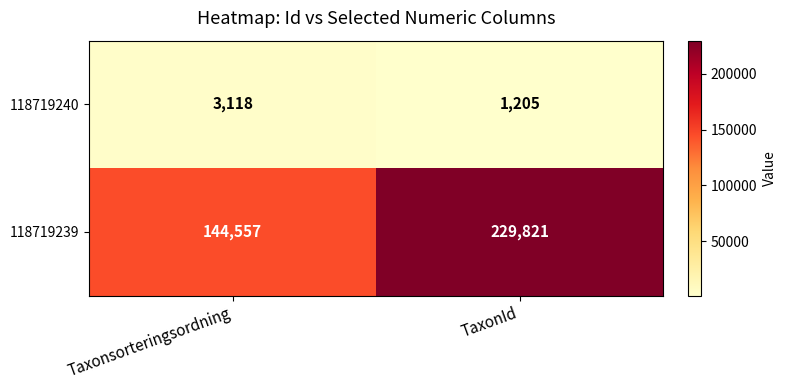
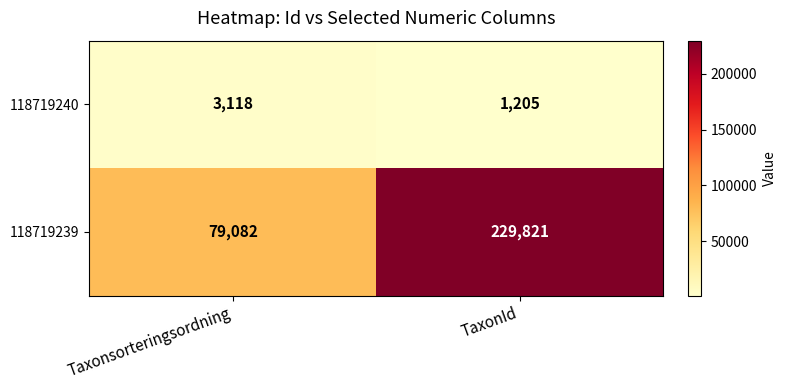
  {
    "118719240": {
      "Taxonsorteringsordning": "3,118",
      "TaxonId": "1,205"
    },
    "118719239": {
-     "Taxonsorteringsordning": "144,557",
+     "Taxonsorteringsordning": "79,082",
      "TaxonId": "229,821"
    }
  }
